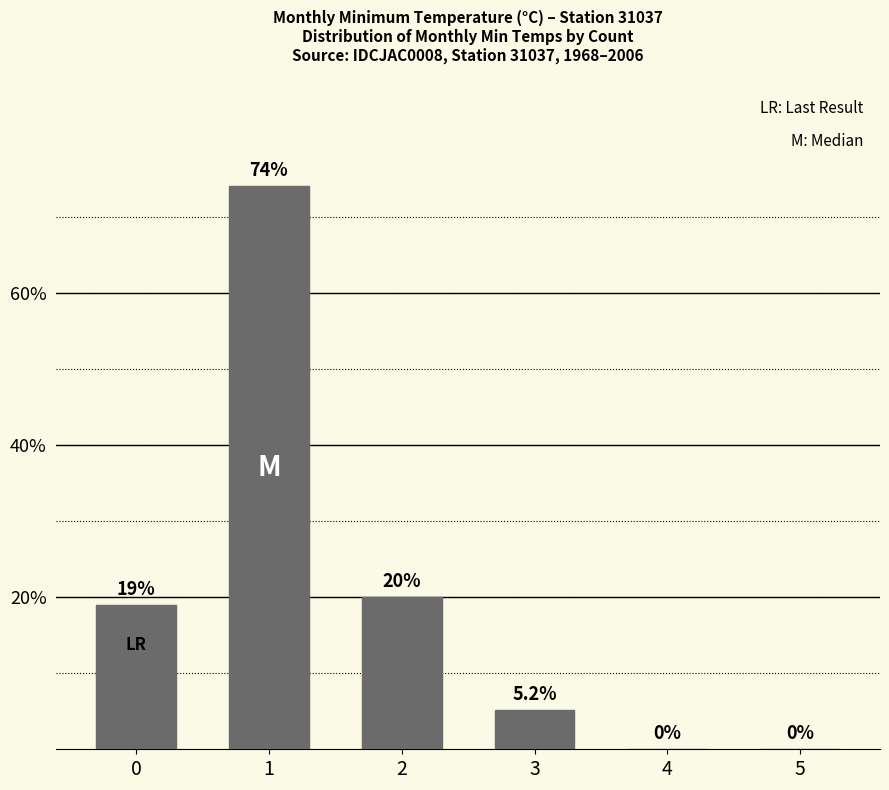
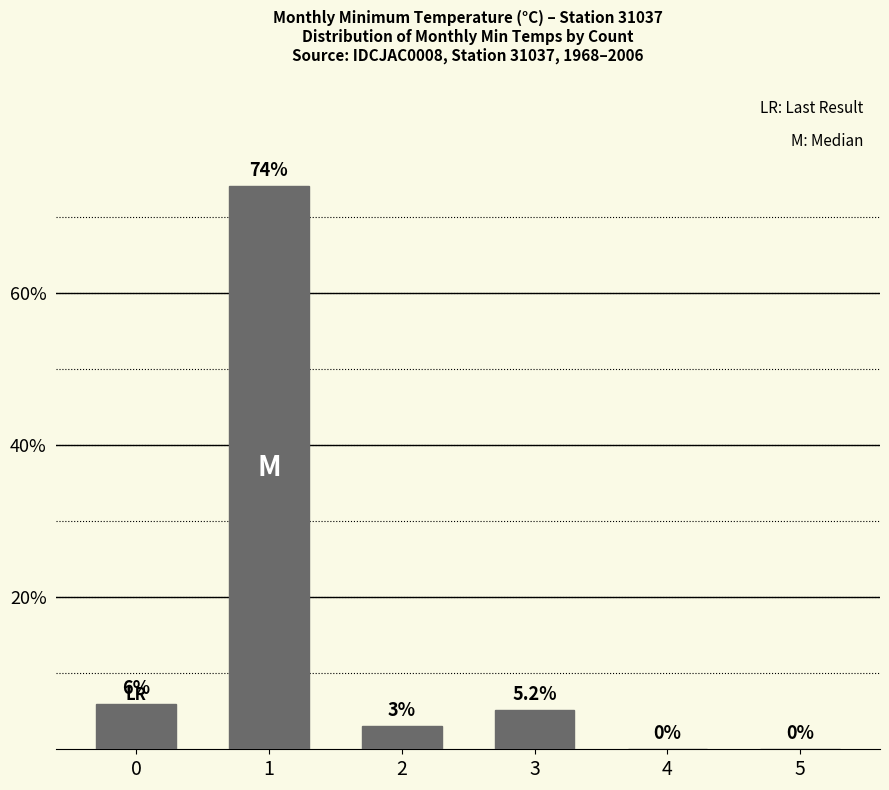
  {
-   "0": "19%",
+   "0": "6%",
    "1": "74%",
-   "2": "20%",
+   "2": "3%",
    "3": "5.2%",
    "4": "0%",
    "5": "0%"
  }
